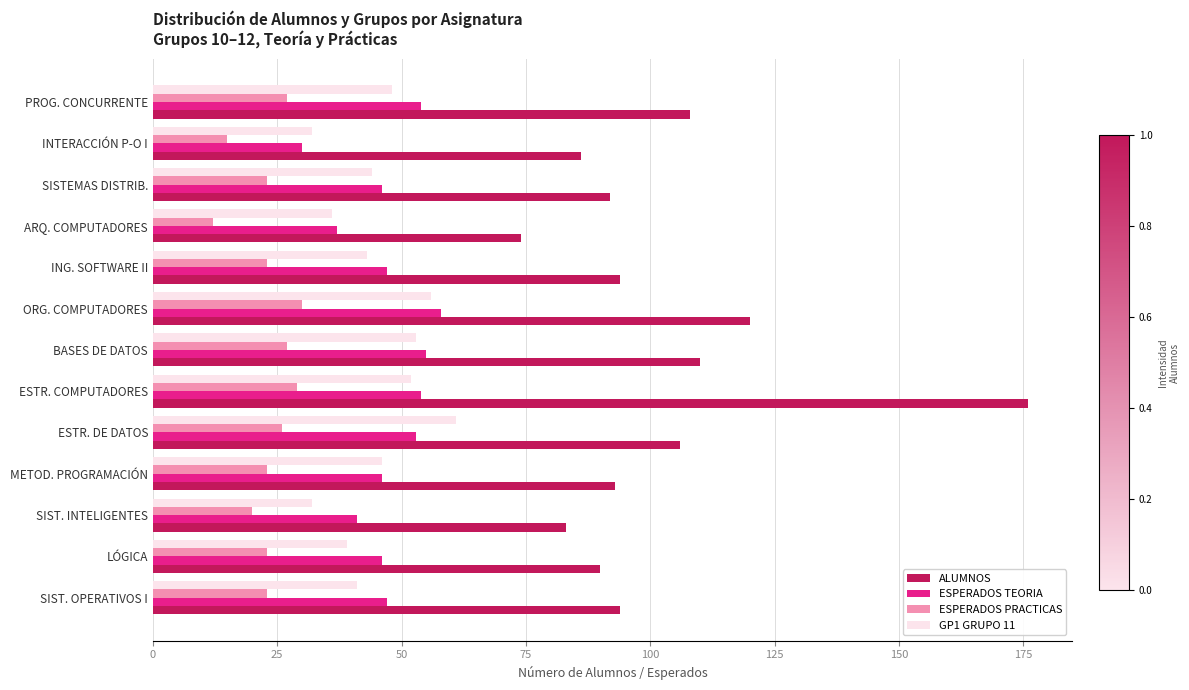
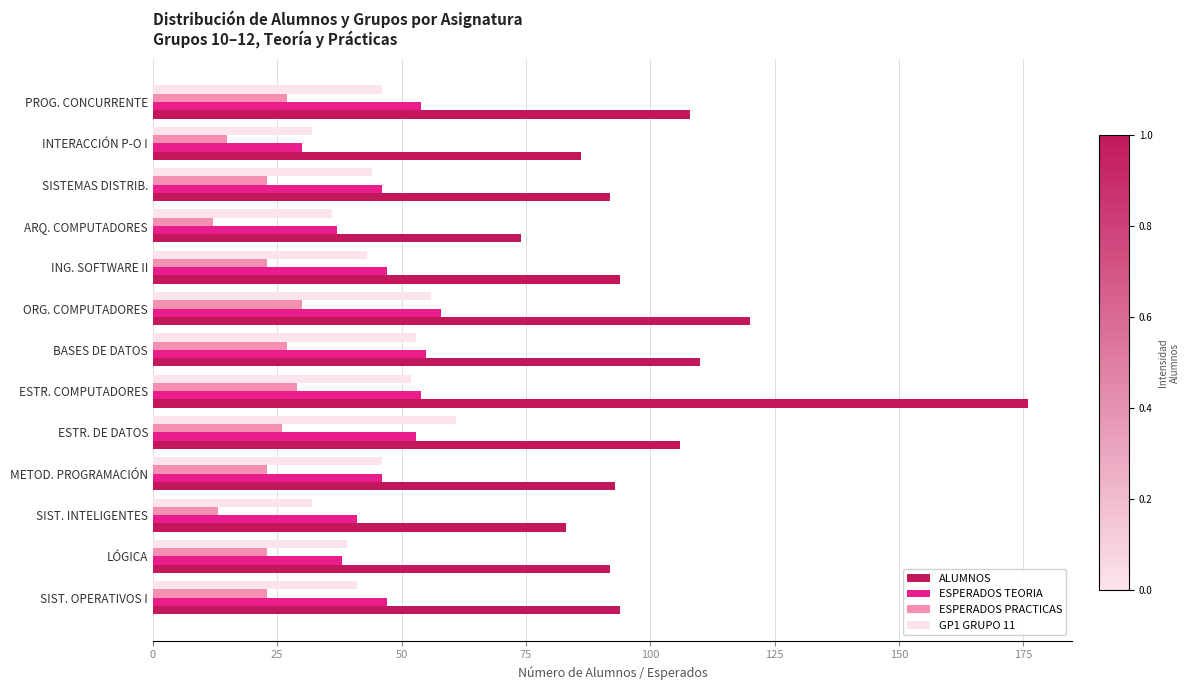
  {
    "ALUMNOS": {
      "PROG. CONCURRENTE": 108,
      "INTERACCIÓN P-O I": 86,
      "SISTEMAS DISTRIB.": 92,
      "ARQ. COMPUTADORES": 74,
      "ING. SOFTWARE II": 94,
      "ORG. COMPUTADORES": 120,
      "BASES DE DATOS": 110,
      "ESTR. COMPUTADORES": 176,
      "ESTR. DE DATOS": 106,
      "METOD. PROGRAMACIÓN": 93,
      "SIST. INTELIGENTES": 83,
-     "LÓGICA": 90,
+     "LÓGICA": 92,
      "SIST. OPERATIVOS I": 94
    },
    "ESPERADOS TEORIA": {
      "PROG. CONCURRENTE": 54,
      "INTERACCIÓN P-O I": 30,
      "SISTEMAS DISTRIB.": 46,
      "ARQ. COMPUTADORES": 37,
      "ING. SOFTWARE II": 47,
      "ORG. COMPUTADORES": 58,
      "BASES DE DATOS": 55,
      "ESTR. COMPUTADORES": 54,
      "ESTR. DE DATOS": 53,
      "METOD. PROGRAMACIÓN": 46,
      "SIST. INTELIGENTES": 41,
-     "LÓGICA": 46,
+     "LÓGICA": 38,
      "SIST. OPERATIVOS I": 47
    },
    "ESPERADOS PRACTICAS": {
      "PROG. CONCURRENTE": 27,
      "INTERACCIÓN P-O I": 15,
      "SISTEMAS DISTRIB.": 23,
      "ARQ. COMPUTADORES": 12,
      "ING. SOFTWARE II": 23,
      "ORG. COMPUTADORES": 30,
      "BASES DE DATOS": 27,
      "ESTR. COMPUTADORES": 29,
      "ESTR. DE DATOS": 26,
      "METOD. PROGRAMACIÓN": 23,
-     "SIST. INTELIGENTES": 20,
+     "SIST. INTELIGENTES": 13,
      "LÓGICA": 23,
      "SIST. OPERATIVOS I": 23
    },
    "GP1 GRUPO 11": {
-     "PROG. CONCURRENTE": 48,
+     "PROG. CONCURRENTE": 46,
      "INTERACCIÓN P-O I": 32,
      "SISTEMAS DISTRIB.": 44,
      "ARQ. COMPUTADORES": 36,
      "ING. SOFTWARE II": 43,
      "ORG. COMPUTADORES": 56,
      "BASES DE DATOS": 53,
      "ESTR. COMPUTADORES": 52,
      "ESTR. DE DATOS": 61,
      "METOD. PROGRAMACIÓN": 46,
      "SIST. INTELIGENTES": 32,
      "LÓGICA": 39,
      "SIST. OPERATIVOS I": 41
    }
  }
